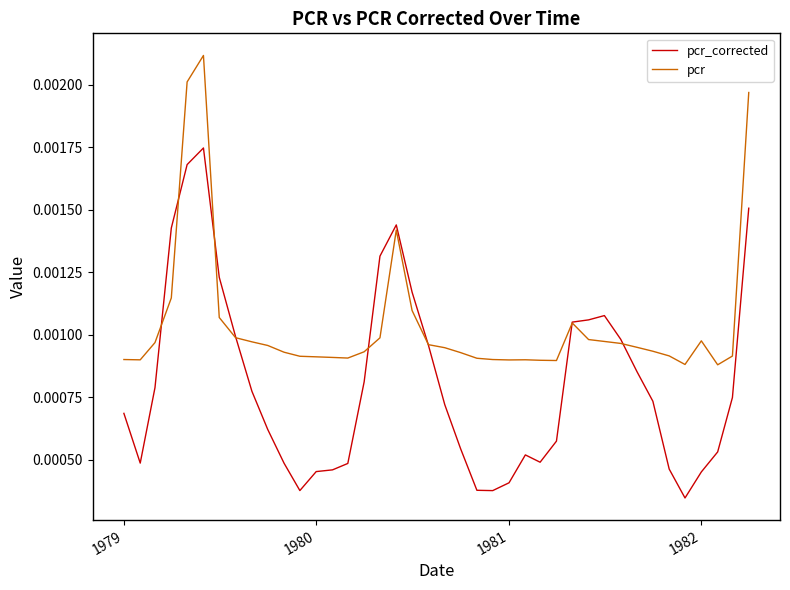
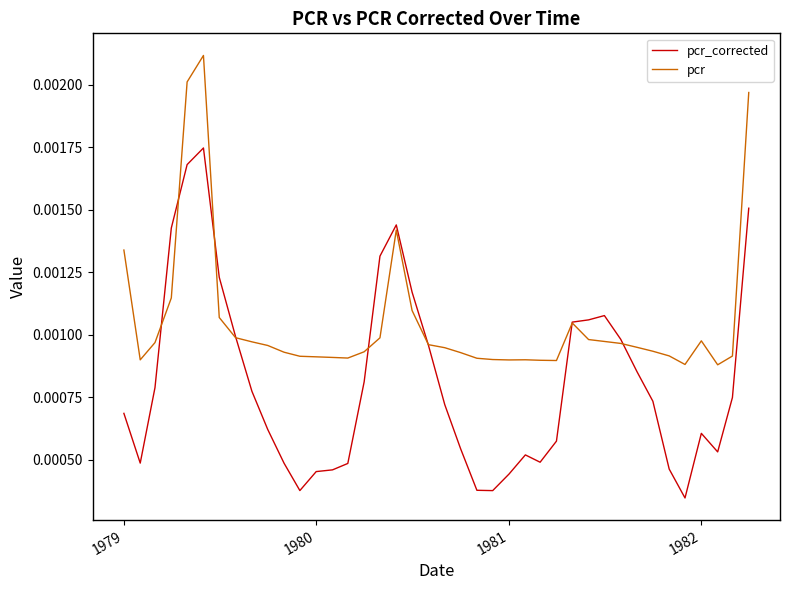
  {
    "pcr_corrected": {
      "1979": 0.00069,
      "1980": 0.00045,
-     "1981": 0.00041,
-     "1982": 0.00045
+     "1981": 0.00044,
+     "1982": 0.00061
    },
    "pcr": {
-     "1979": 0.00090,
+     "1979": 0.00134,
      "1980": 0.00091,
      "1981": 0.00090,
      "1982": 0.00098
    }
  }
